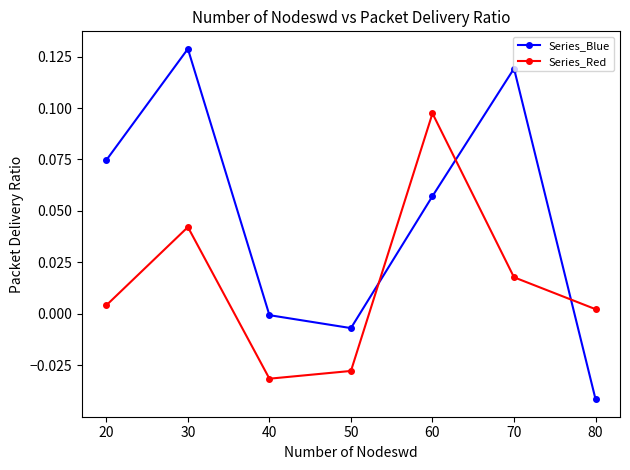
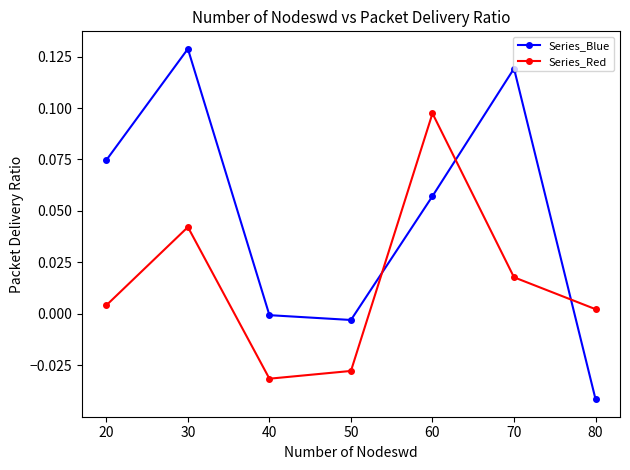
  {
    "Series_Blue": {
      "20": 0.075,
      "30": 0.129,
      "40": -0.001,
-     "50": -0.007,
+     "50": -0.003,
      "60": 0.057,
      "80": -0.041
    },
    "Series_Red": {
      "20": 0.004,
      "30": 0.042,
      "40": -0.031,
      "50": -0.028,
      "60": 0.097,
      "70": 0.018,
      "80": 0.002
    }
  }
